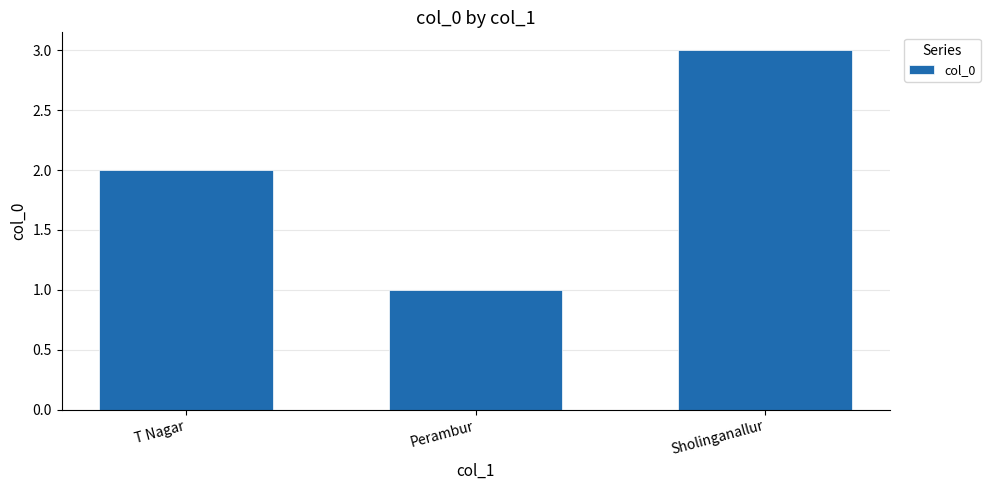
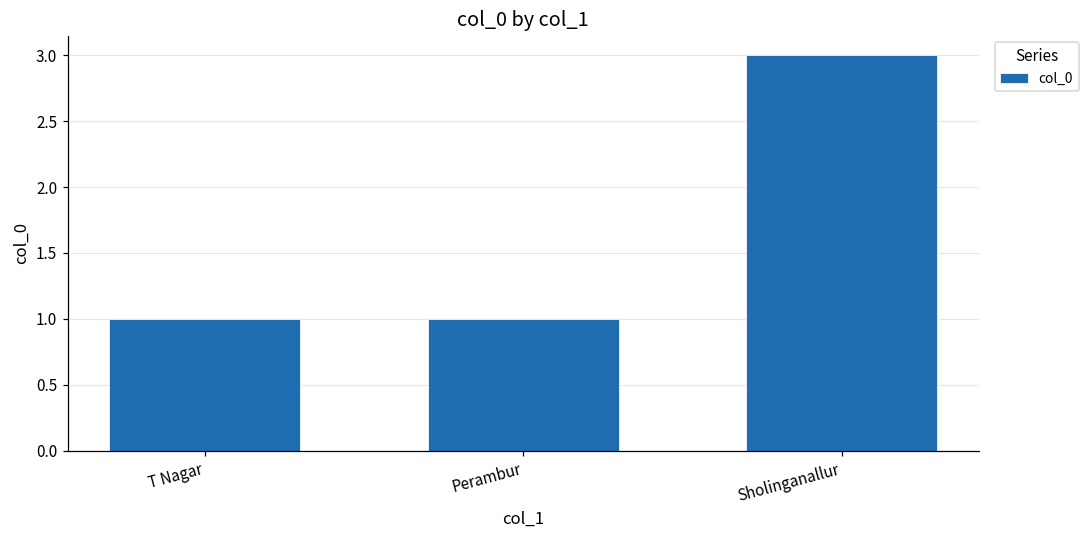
  {
-   "T Nagar": 2,
+   "T Nagar": 1,
    "Perambur": 1,
    "Sholinganallur": 3
  }
